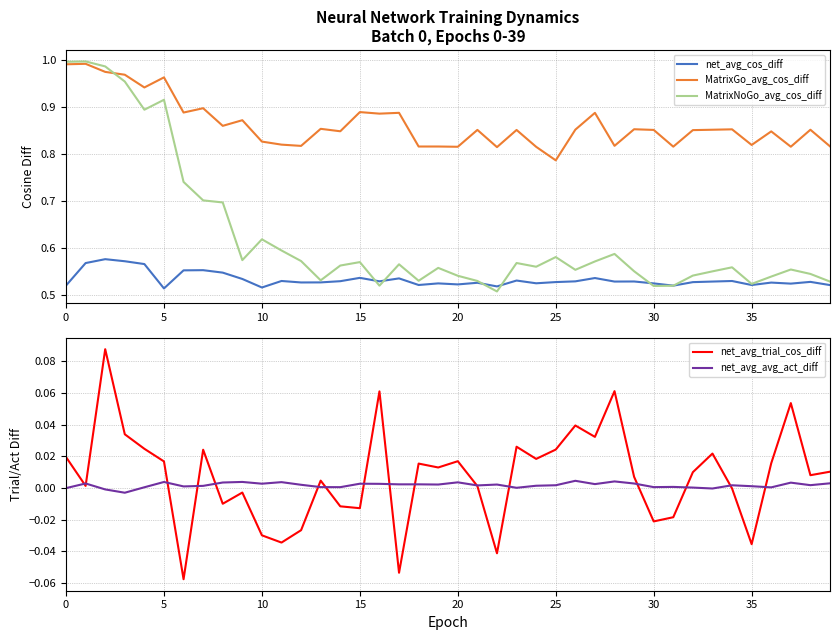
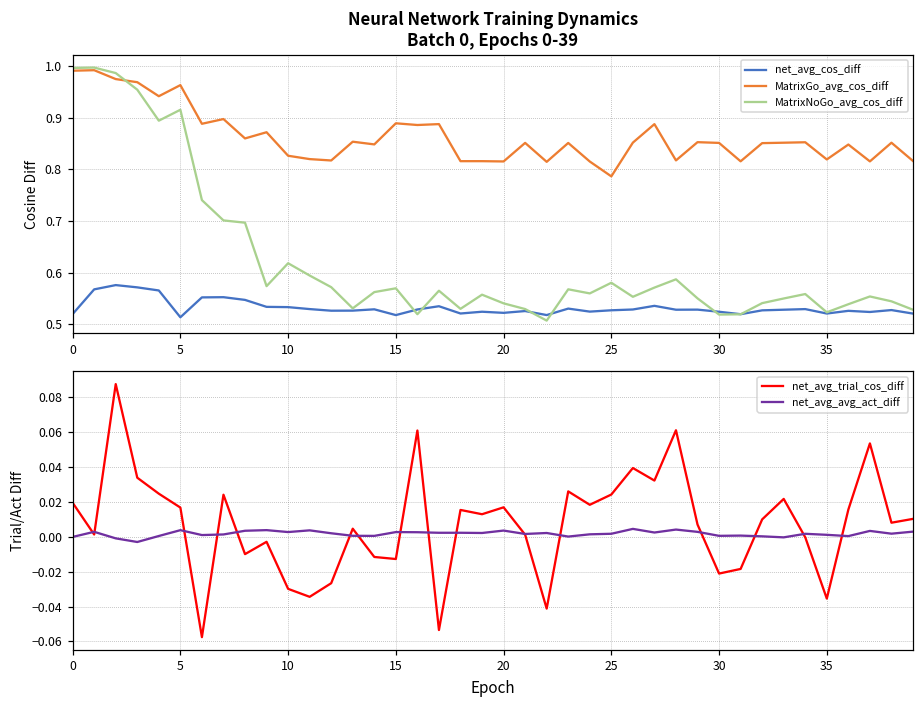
  {
    "Neural Network Training Dynamics Batch 0, Epochs 0-39": {
      "net_avg_cos_diff": {
        "0": 0.52,
        "5": 0.51,
-       "10": 0.52,
-       "15": 0.54,
+       "10": 0.53,
+       "15": 0.52,
        "20": 0.52,
        "25": 0.53,
        "30": 0.52
      },
      "MatrixGo_avg_cos_diff": {
        "5": 0.96,
        "10": 0.83,
        "15": 0.89,
        "20": 0.82,
        "25": 0.79,
        "30": 0.85,
        "35": 0.82
      },
      "MatrixNoGo_avg_cos_diff": {
        "5": 0.92,
        "10": 0.62,
        "15": 0.57,
        "20": 0.54,
        "25": 0.58,
        "30": 0.52
      }
    }
  }
